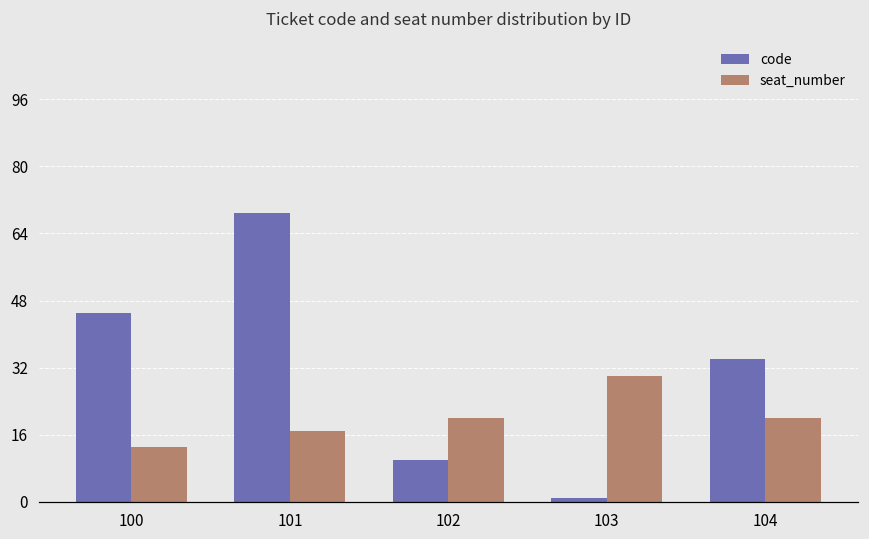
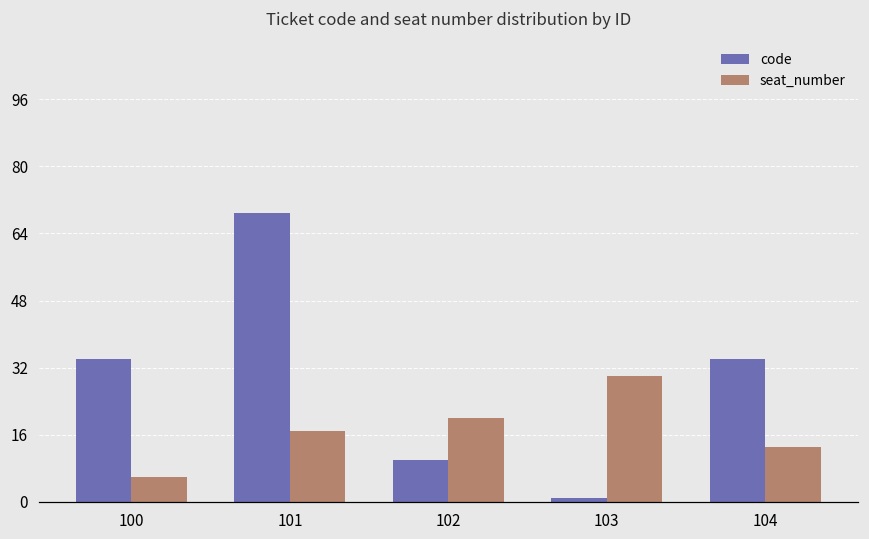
  {
    "code": {
-     "100": 45,
+     "100": 34,
      "101": 69,
      "102": 10,
      "103": 1,
      "104": 34
    },
    "seat_number": {
-     "100": 13,
+     "100": 6,
      "101": 17,
      "102": 20,
      "103": 30,
-     "104": 20
+     "104": 13
    }
  }
